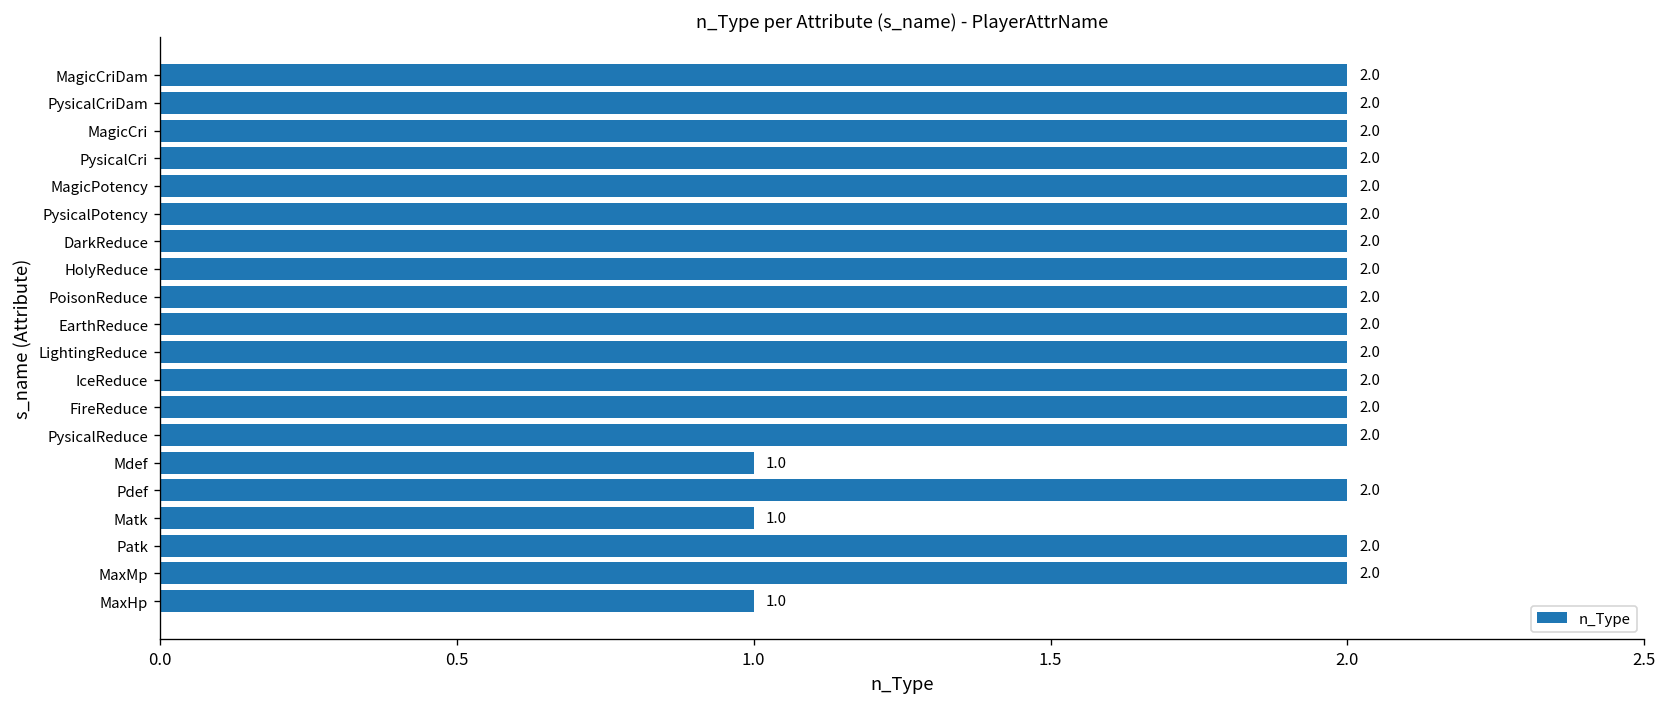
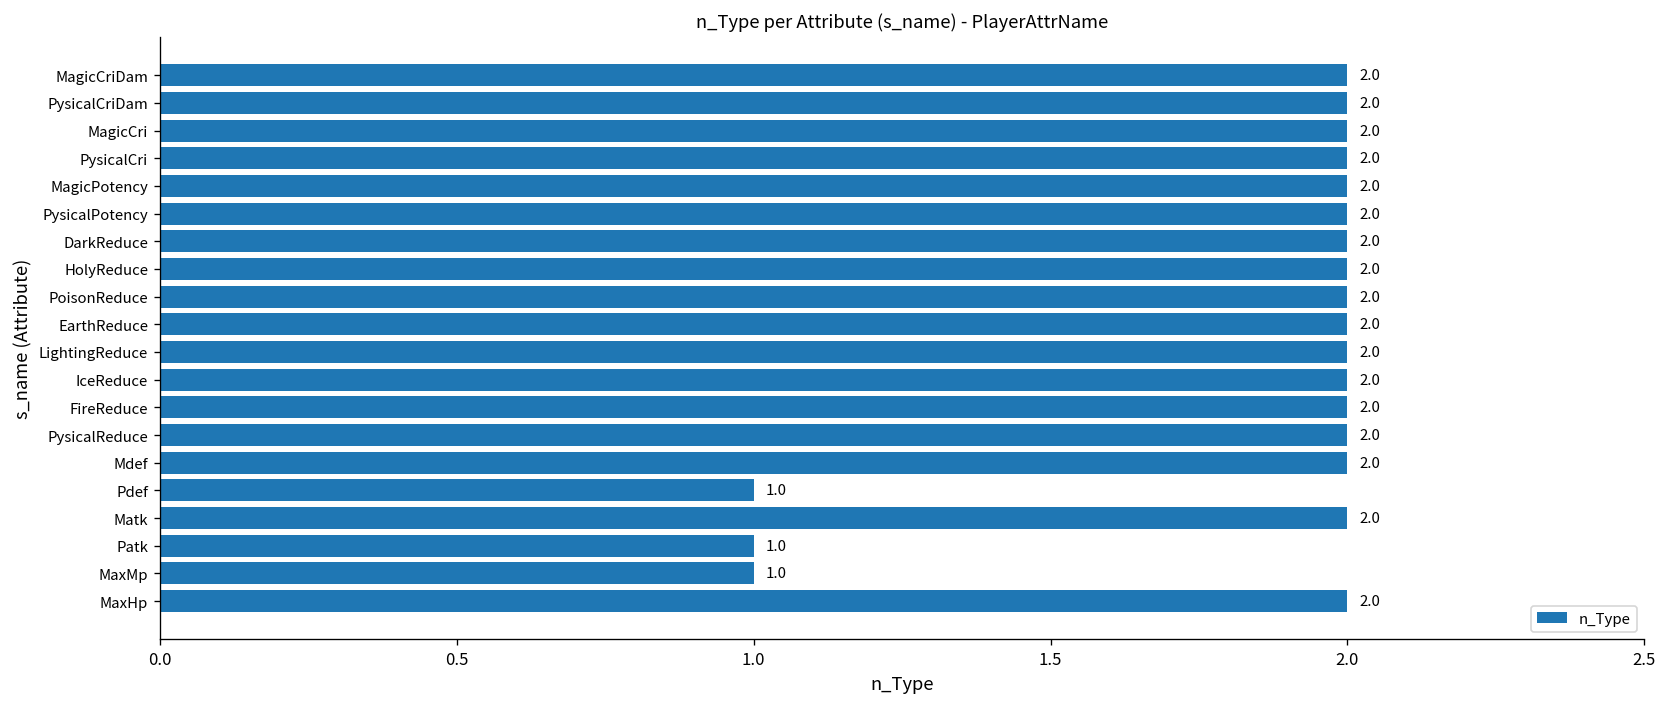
  {
    "MagicCriDam": 2.0,
    "PysicalCriDam": 2.0,
    "MagicCri": 2.0,
    "PysicalCri": 2.0,
    "MagicPotency": 2.0,
    "PysicalPotency": 2.0,
    "DarkReduce": 2.0,
    "HolyReduce": 2.0,
    "PoisonReduce": 2.0,
    "EarthReduce": 2.0,
    "LightingReduce": 2.0,
    "IceReduce": 2.0,
    "FireReduce": 2.0,
    "PysicalReduce": 2.0,
-   "Mdef": 1.0,
-   "Pdef": 2.0,
-   "Matk": 1.0,
-   "Patk": 2.0,
-   "MaxMp": 2.0,
-   "MaxHp": 1.0
+   "Mdef": 2.0,
+   "Pdef": 1.0,
+   "Matk": 2.0,
+   "Patk": 1.0,
+   "MaxMp": 1.0,
+   "MaxHp": 2.0
  }
